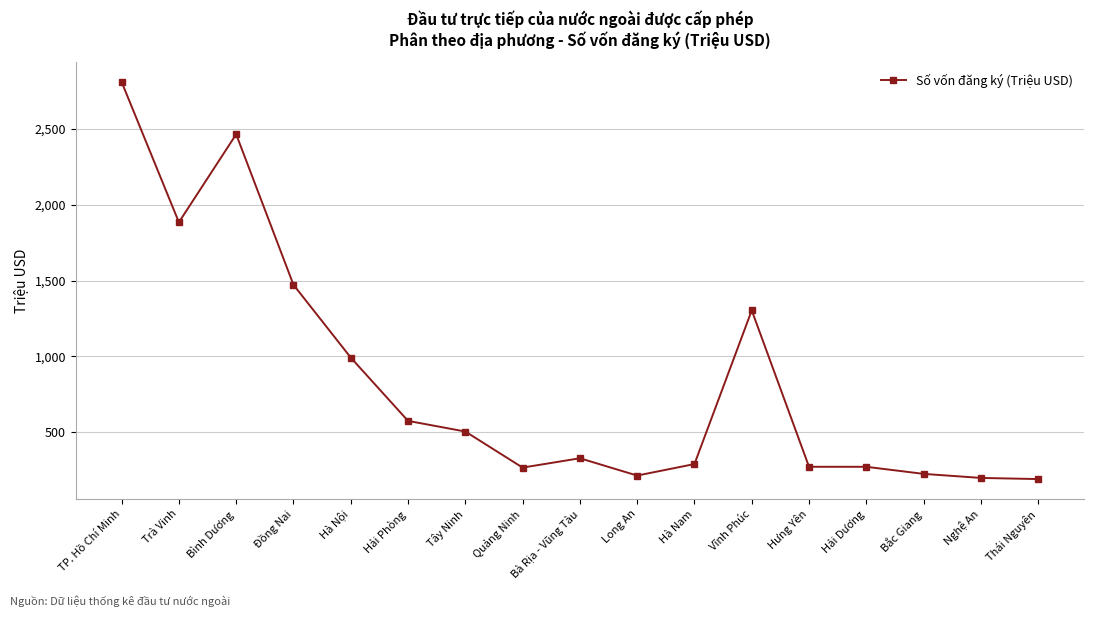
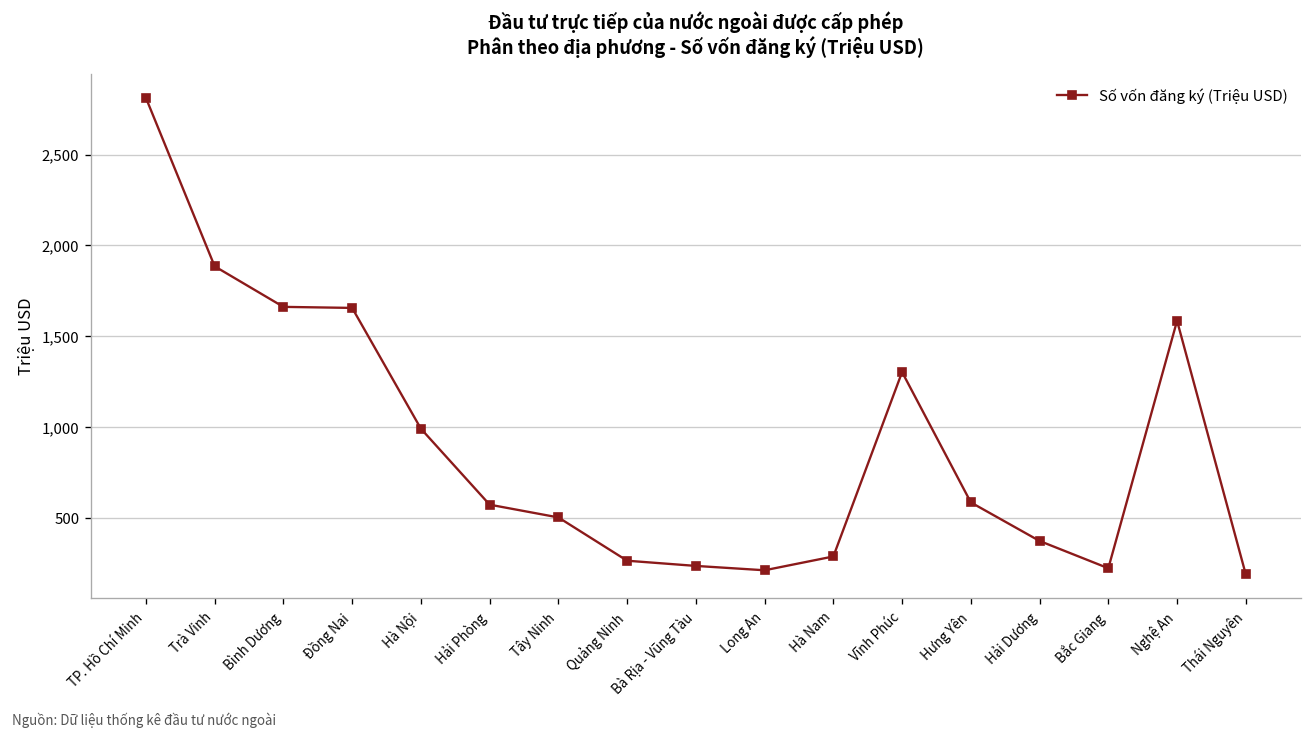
  {
    "TP. Hồ Chí Minh": "2,810",
    "Trà Vinh": "1,880",
-   "Bình Dương": "2,470",
-   "Đồng Nai": "1,470",
+   "Bình Dương": "1,660",
+   "Đồng Nai": "1,660",
    "Hà Nội": "990",
    "Hải Phòng": "570",
    "Tây Ninh": "500",
    "Quảng Ninh": "260",
-   "Bà Rịa - Vũng Tàu": "330",
+   "Bà Rịa - Vũng Tàu": "240",
    "Long An": "210",
    "Hà Nam": "290",
    "Vĩnh Phúc": "1,300",
-   "Hưng Yên": "270",
-   "Hải Dương": "270",
+   "Hưng Yên": "590",
+   "Hải Dương": "370",
    "Bắc Giang": "220",
-   "Nghệ An": "200",
+   "Nghệ An": "1,590",
    "Thái Nguyên": "190"
  }
